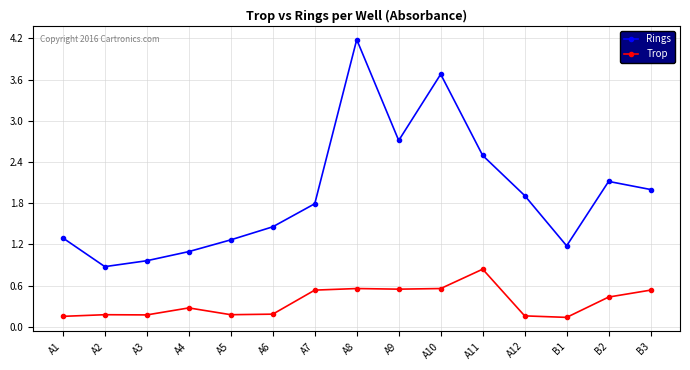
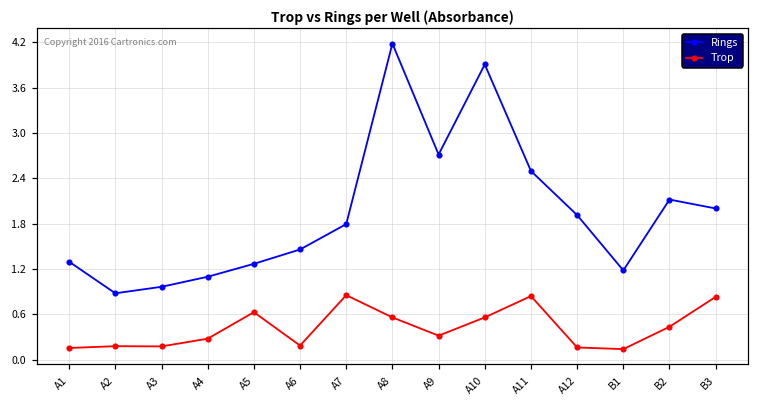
  {
    "Rings": {
      "A1": 1.3,
      "A2": 0.9,
      "A3": 1.0,
      "A4": 1.1,
      "A5": 1.3,
      "A6": 1.5,
      "A7": 1.8,
      "A8": 4.2,
      "A9": 2.7,
-     "A10": 3.7,
+     "A10": 3.9,
      "A11": 2.5,
      "A12": 1.9,
      "B1": 1.2,
      "B2": 2.1,
      "B3": 2.0
    },
    "Trop": {
      "A1": 0.2,
      "A2": 0.2,
      "A3": 0.2,
      "A4": 0.3,
-     "A5": 0.2,
+     "A5": 0.6,
      "A6": 0.2,
-     "A7": 0.5,
+     "A7": 0.9,
      "A8": 0.6,
-     "A9": 0.5,
+     "A9": 0.3,
      "A10": 0.6,
      "A11": 0.8,
      "A12": 0.2,
      "B1": 0.1,
      "B2": 0.4,
-     "B3": 0.5
+     "B3": 0.8
    }
  }
